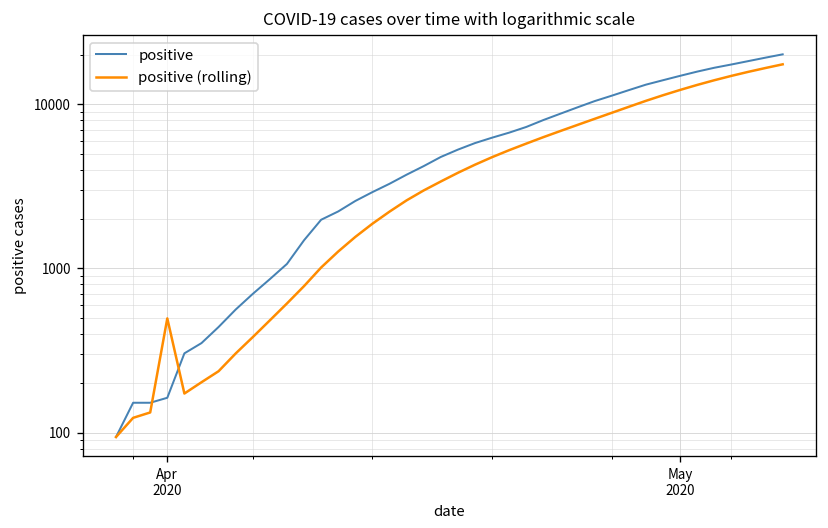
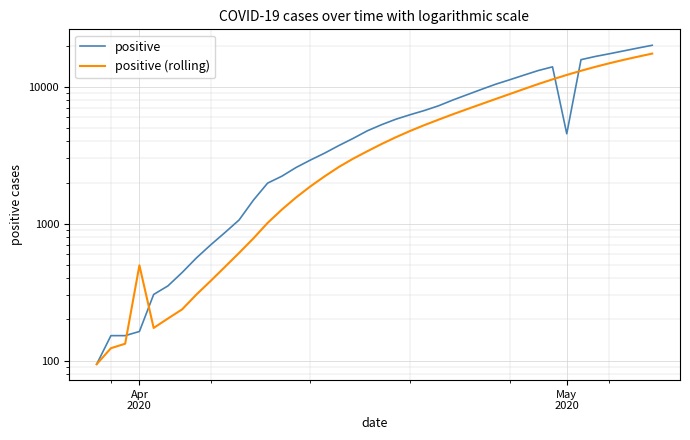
  {
    "positive": {
      "Apr 2020": 160,
-     "May 2020": 15000
+     "May 2020": 4500
    },
    "positive (rolling)": {
      "Apr 2020": 500,
      "May 2020": 12000
    }
  }
